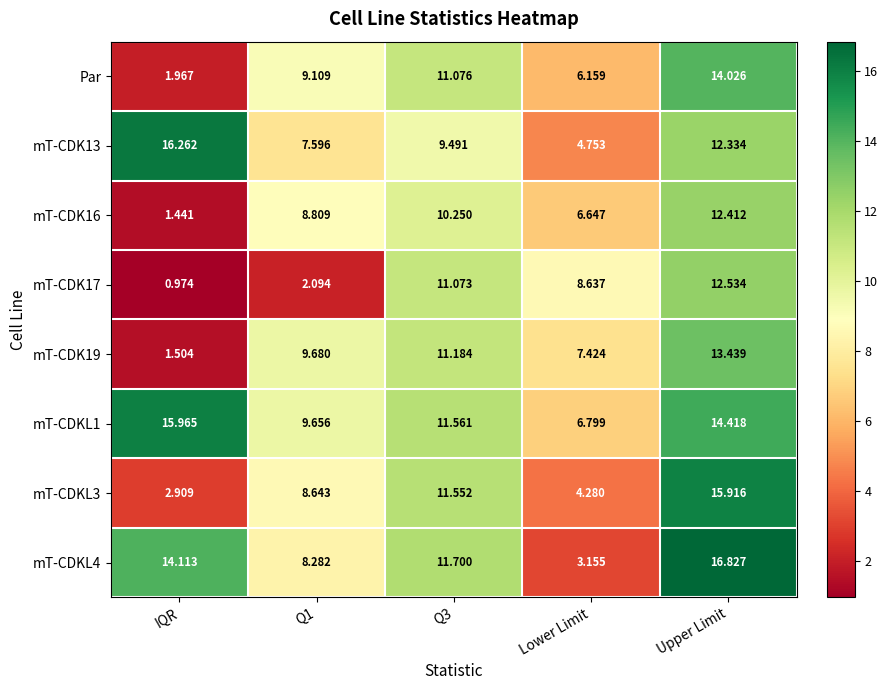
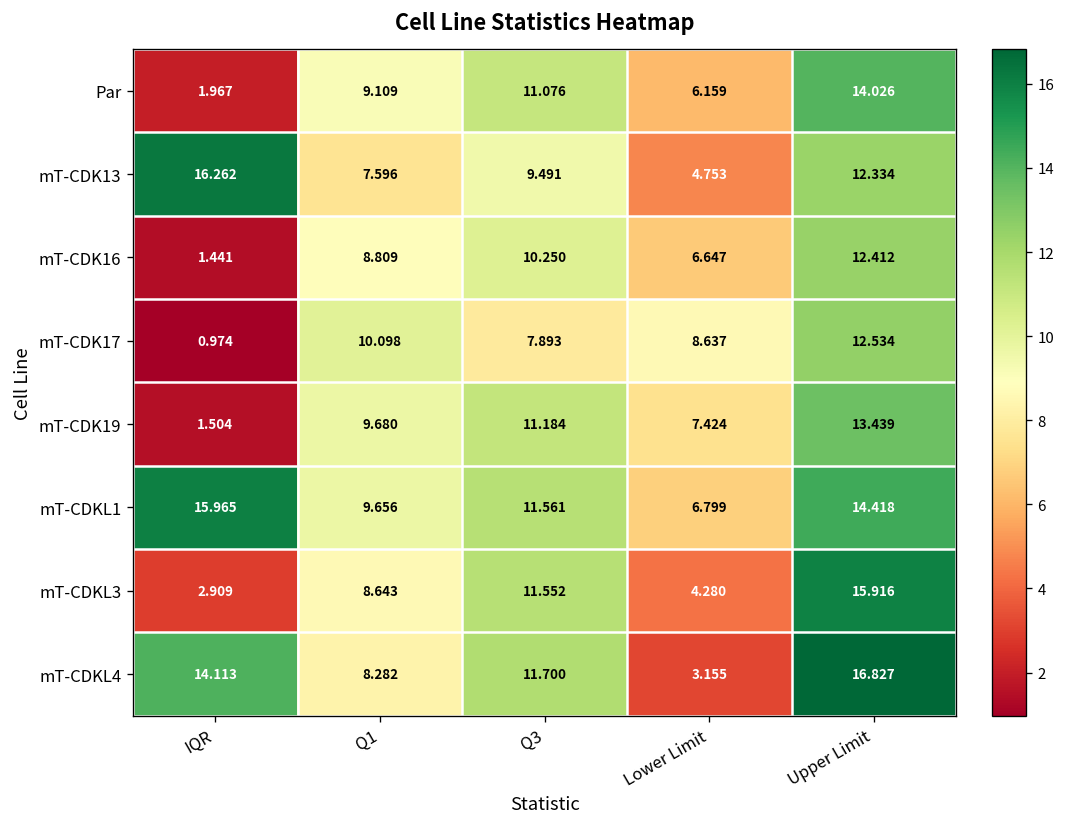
  {
    "Par": {
      "IQR": 1.967,
      "Q1": 9.109,
      "Q3": 11.076,
      "Lower Limit": 6.159,
      "Upper Limit": 14.026
    },
    "mT-CDK13": {
      "IQR": 16.262,
      "Q1": 7.596,
      "Q3": 9.491,
      "Lower Limit": 4.753,
      "Upper Limit": 12.334
    },
    "mT-CDK16": {
      "IQR": 1.441,
      "Q1": 8.809,
      "Q3": 10.250,
      "Lower Limit": 6.647,
      "Upper Limit": 12.412
    },
    "mT-CDK17": {
      "IQR": 0.974,
-     "Q1": 2.094,
-     "Q3": 11.073,
+     "Q1": 10.098,
+     "Q3": 7.893,
      "Lower Limit": 8.637,
      "Upper Limit": 12.534
    },
    "mT-CDK19": {
      "IQR": 1.504,
      "Q1": 9.680,
      "Q3": 11.184,
      "Lower Limit": 7.424,
      "Upper Limit": 13.439
    },
    "mT-CDKL1": {
      "IQR": 15.965,
      "Q1": 9.656,
      "Q3": 11.561,
      "Lower Limit": 6.799,
      "Upper Limit": 14.418
    },
    "mT-CDKL3": {
      "IQR": 2.909,
      "Q1": 8.643,
      "Q3": 11.552,
      "Lower Limit": 4.280,
      "Upper Limit": 15.916
    },
    "mT-CDKL4": {
      "IQR": 14.113,
      "Q1": 8.282,
      "Q3": 11.700,
      "Lower Limit": 3.155,
      "Upper Limit": 16.827
    }
  }
